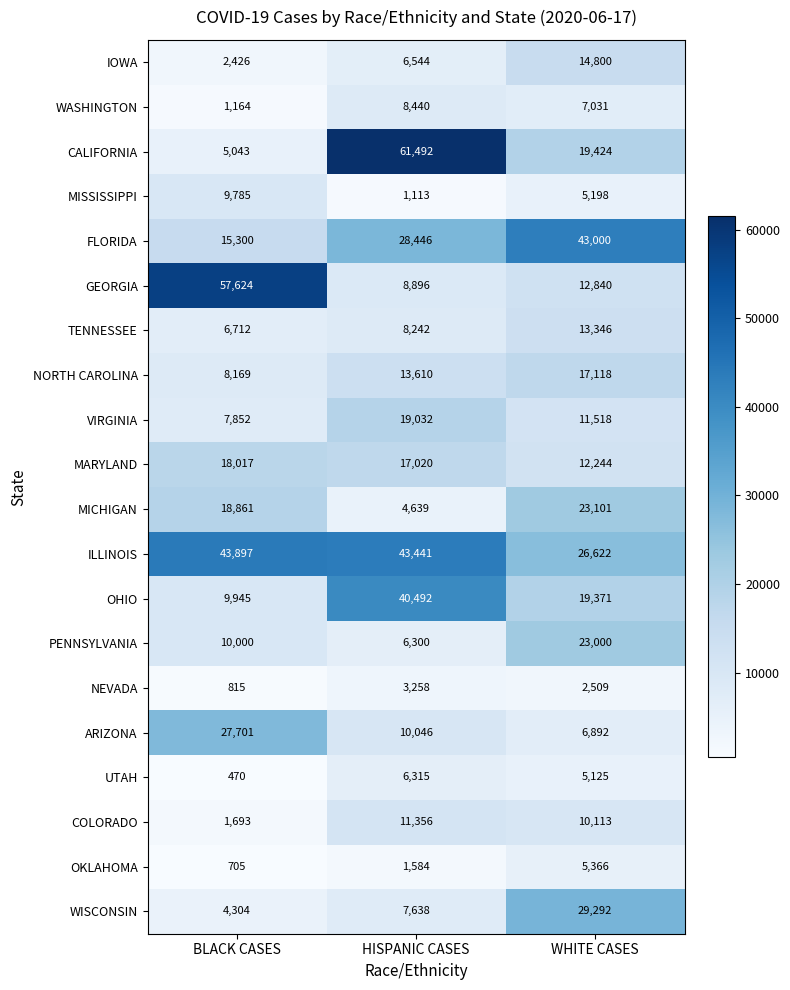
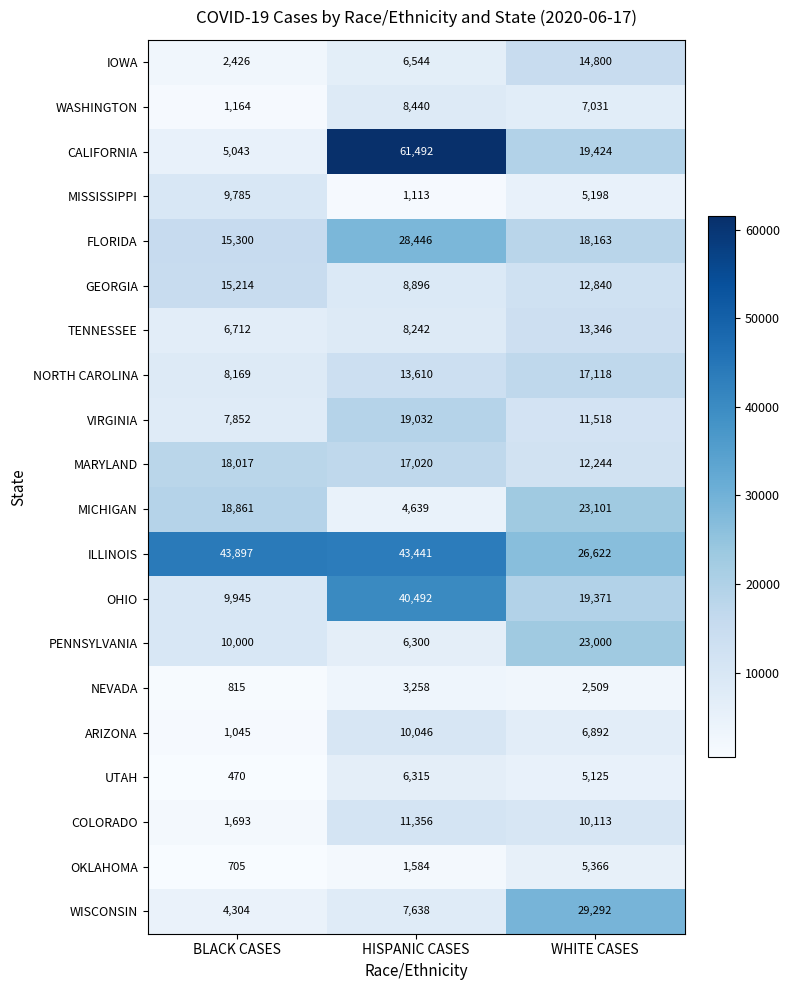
  {
    "IOWA": {
      "BLACK CASES": "2,426",
      "HISPANIC CASES": "6,544",
      "WHITE CASES": "14,800"
    },
    "WASHINGTON": {
      "BLACK CASES": "1,164",
      "HISPANIC CASES": "8,440",
      "WHITE CASES": "7,031"
    },
    "CALIFORNIA": {
      "BLACK CASES": "5,043",
      "HISPANIC CASES": "61,492",
      "WHITE CASES": "19,424"
    },
    "MISSISSIPPI": {
      "BLACK CASES": "9,785",
      "HISPANIC CASES": "1,113",
      "WHITE CASES": "5,198"
    },
    "FLORIDA": {
      "BLACK CASES": "15,300",
      "HISPANIC CASES": "28,446",
-     "WHITE CASES": "43,000"
+     "WHITE CASES": "18,163"
    },
    "GEORGIA": {
-     "BLACK CASES": "57,624",
+     "BLACK CASES": "15,214",
      "HISPANIC CASES": "8,896",
      "WHITE CASES": "12,840"
    },
    "TENNESSEE": {
      "BLACK CASES": "6,712",
      "HISPANIC CASES": "8,242",
      "WHITE CASES": "13,346"
    },
    "NORTH CAROLINA": {
      "BLACK CASES": "8,169",
      "HISPANIC CASES": "13,610",
      "WHITE CASES": "17,118"
    },
    "VIRGINIA": {
      "BLACK CASES": "7,852",
      "HISPANIC CASES": "19,032",
      "WHITE CASES": "11,518"
    },
    "MARYLAND": {
      "BLACK CASES": "18,017",
      "HISPANIC CASES": "17,020",
      "WHITE CASES": "12,244"
    },
    "MICHIGAN": {
      "BLACK CASES": "18,861",
      "HISPANIC CASES": "4,639",
      "WHITE CASES": "23,101"
    },
    "ILLINOIS": {
      "BLACK CASES": "43,897",
      "HISPANIC CASES": "43,441",
      "WHITE CASES": "26,622"
    },
    "OHIO": {
      "BLACK CASES": "9,945",
      "HISPANIC CASES": "40,492",
      "WHITE CASES": "19,371"
    },
    "PENNSYLVANIA": {
      "BLACK CASES": "10,000",
      "HISPANIC CASES": "6,300",
      "WHITE CASES": "23,000"
    },
    "NEVADA": {
      "BLACK CASES": "815",
      "HISPANIC CASES": "3,258",
      "WHITE CASES": "2,509"
    },
    "ARIZONA": {
-     "BLACK CASES": "27,701",
+     "BLACK CASES": "1,045",
      "HISPANIC CASES": "10,046",
      "WHITE CASES": "6,892"
    },
    "UTAH": {
      "BLACK CASES": "470",
      "HISPANIC CASES": "6,315",
      "WHITE CASES": "5,125"
    },
    "COLORADO": {
      "BLACK CASES": "1,693",
      "HISPANIC CASES": "11,356",
      "WHITE CASES": "10,113"
    },
    "OKLAHOMA": {
      "BLACK CASES": "705",
      "HISPANIC CASES": "1,584",
      "WHITE CASES": "5,366"
    },
    "WISCONSIN": {
      "BLACK CASES": "4,304",
      "HISPANIC CASES": "7,638",
      "WHITE CASES": "29,292"
    }
  }
